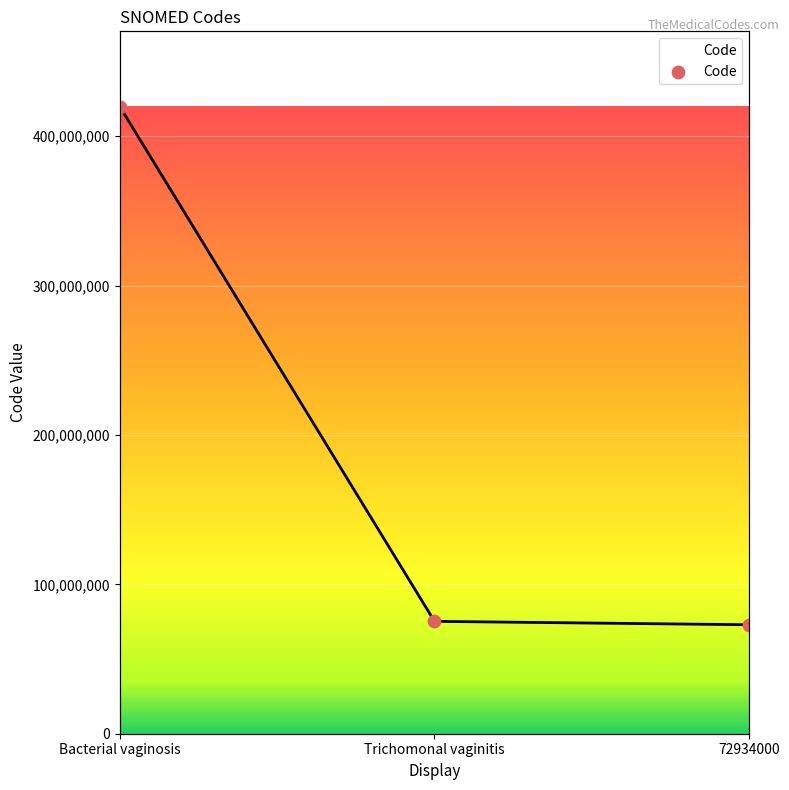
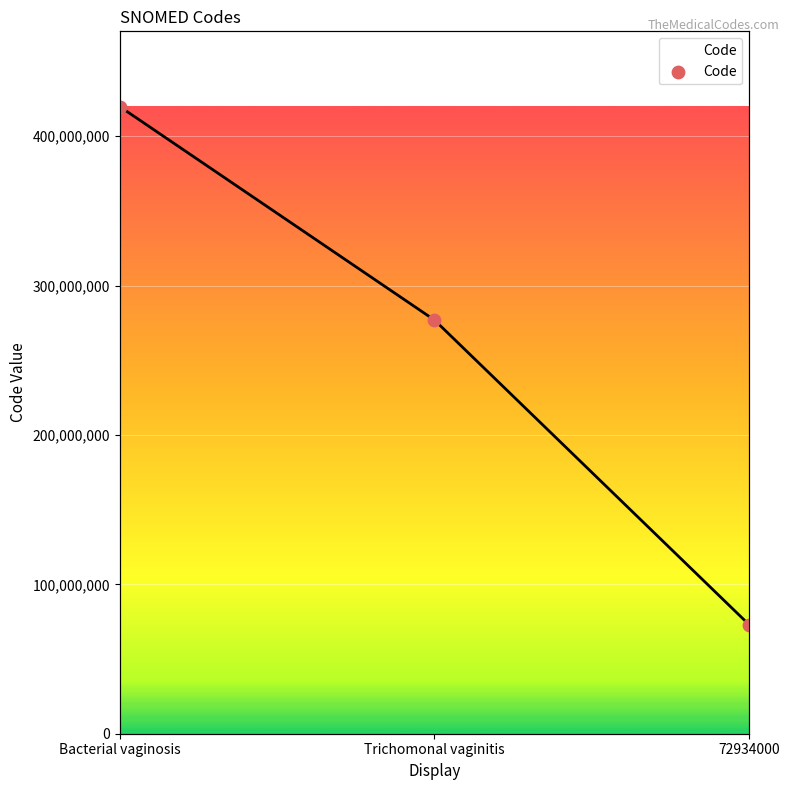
  {
    "Bacterial vaginosis": "420,000,000",
-   "Trichomonal vaginitis": "75,000,000",
+   "Trichomonal vaginitis": "277,000,000",
    "72934000": "73,000,000"
  }
